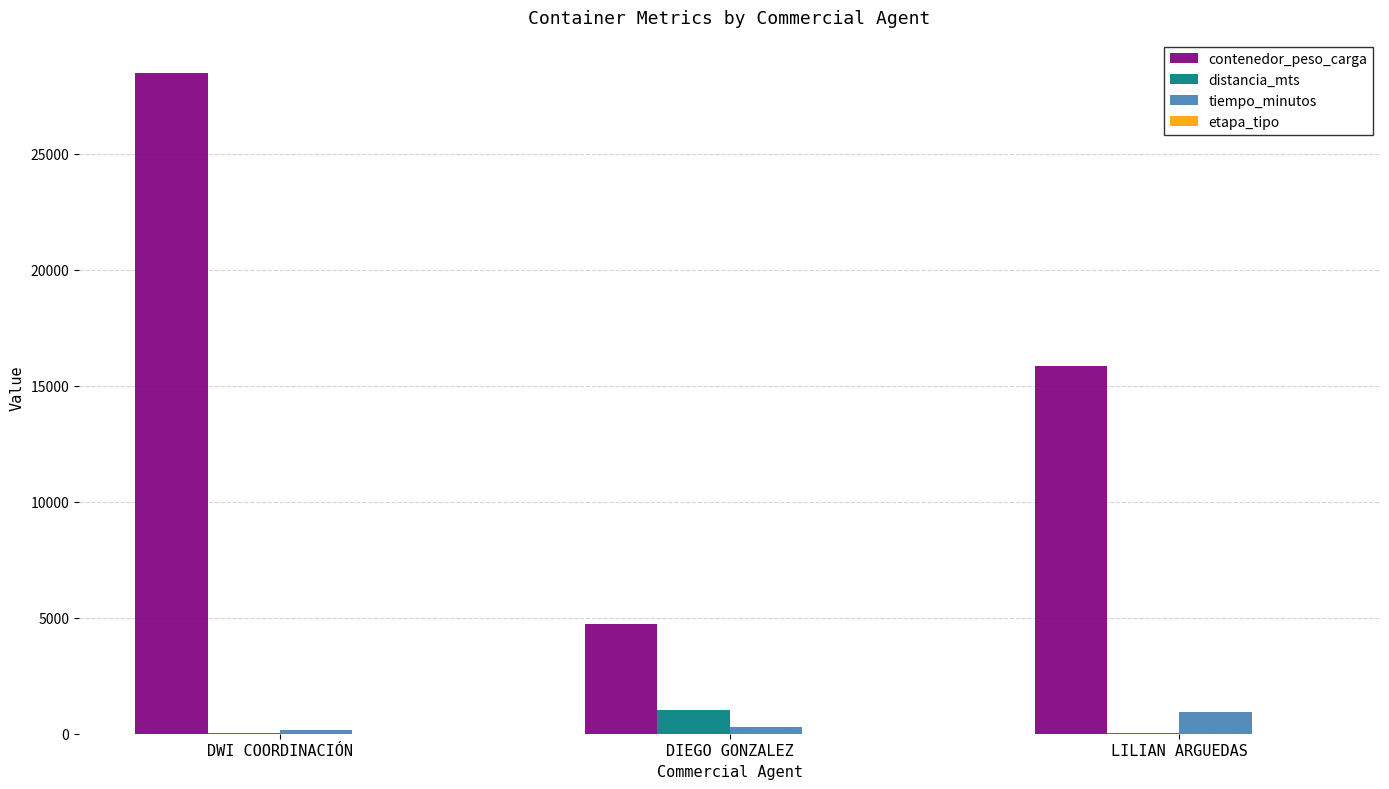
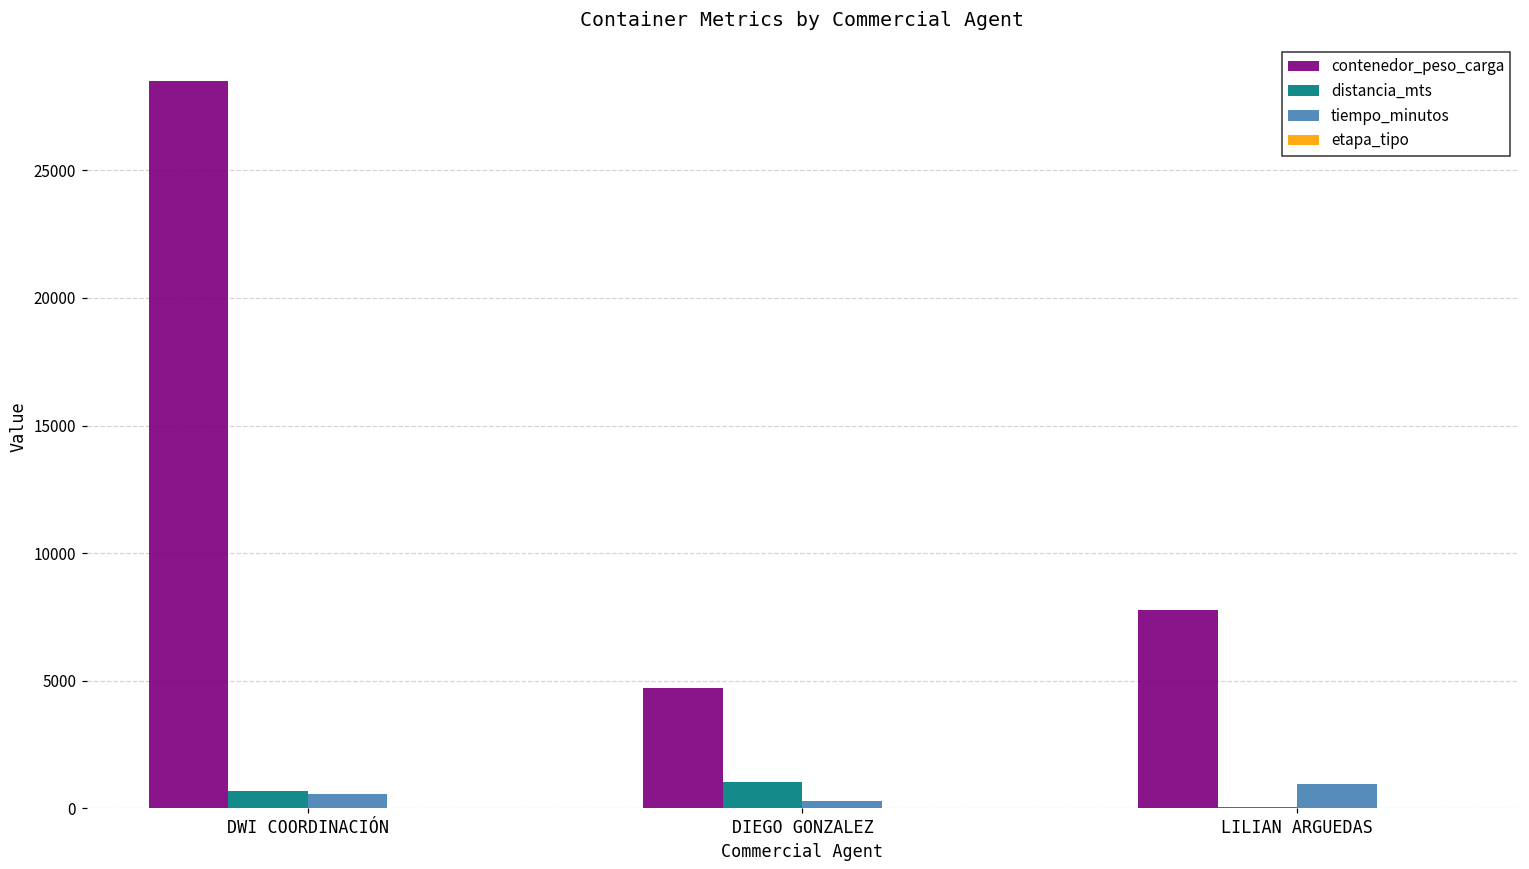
  {
    "contenedor_peso_carga": {
      "DWI COORDINACIÓN": 28500,
      "DIEGO GONZALEZ": 4700,
-     "LILIAN ARGUEDAS": 15900
+     "LILIAN ARGUEDAS": 7800
    },
    "distancia_mts": {
-     "DWI COORDINACIÓN": 0,
+     "DWI COORDINACIÓN": 700,
      "DIEGO GONZALEZ": 1000
    },
    "tiempo_minutos": {
-     "DWI COORDINACIÓN": 200,
+     "DWI COORDINACIÓN": 600,
      "DIEGO GONZALEZ": 300,
      "LILIAN ARGUEDAS": 900
    }
  }
